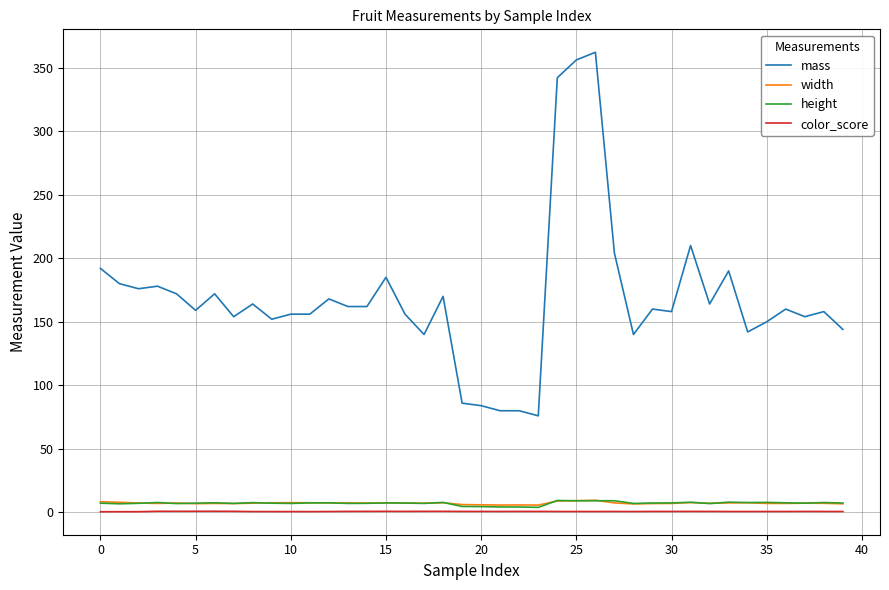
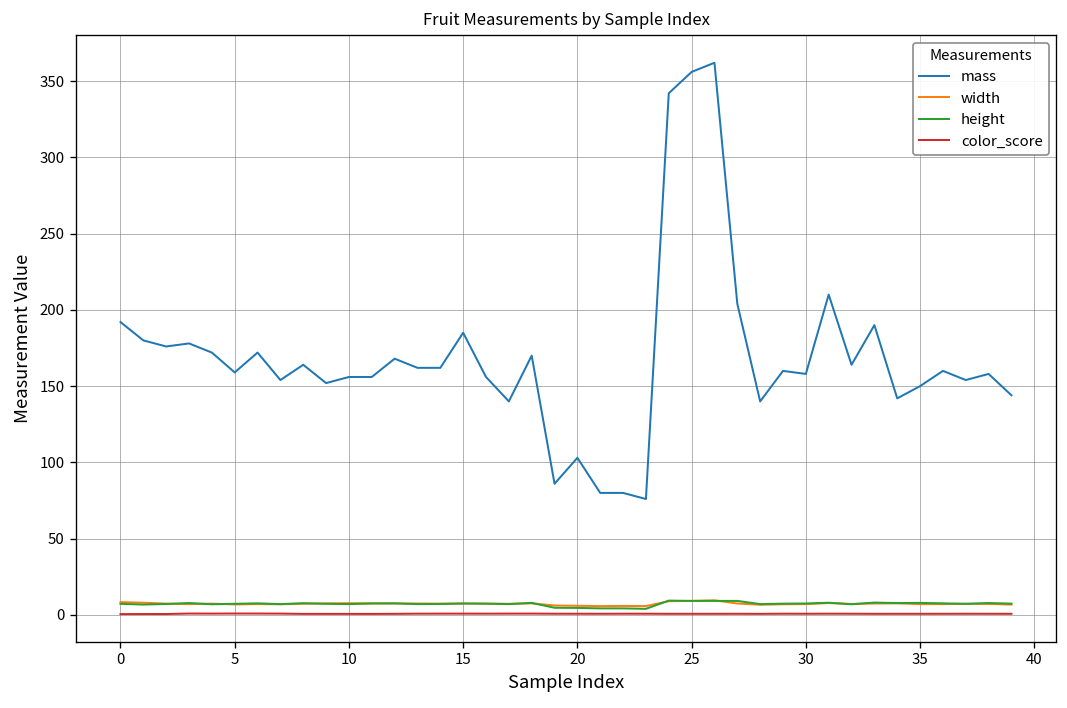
  {
    "mass": {
      "0": 192,
      "5": 159,
      "10": 156,
      "15": 185,
-     "20": 84,
+     "20": 103,
      "25": 356,
      "30": 158,
      "35": 150
    },
    "color_score": {
      "0": 1,
      "5": 1,
      "10": 1,
      "15": 1,
      "20": 1,
      "25": 1,
      "30": 1,
      "35": 1
    }
  }
